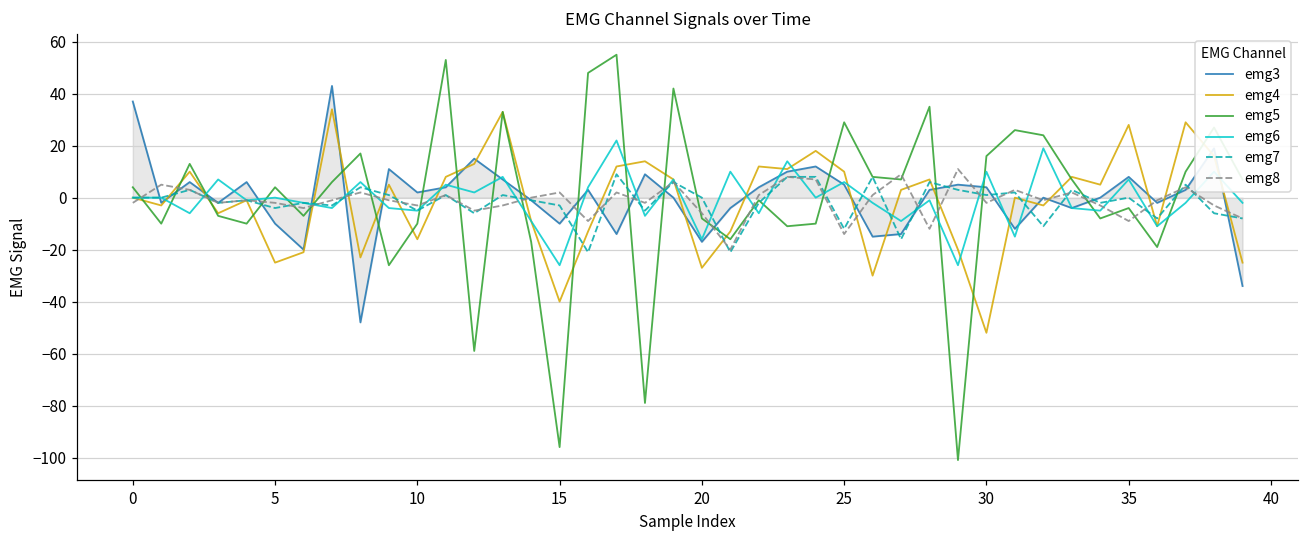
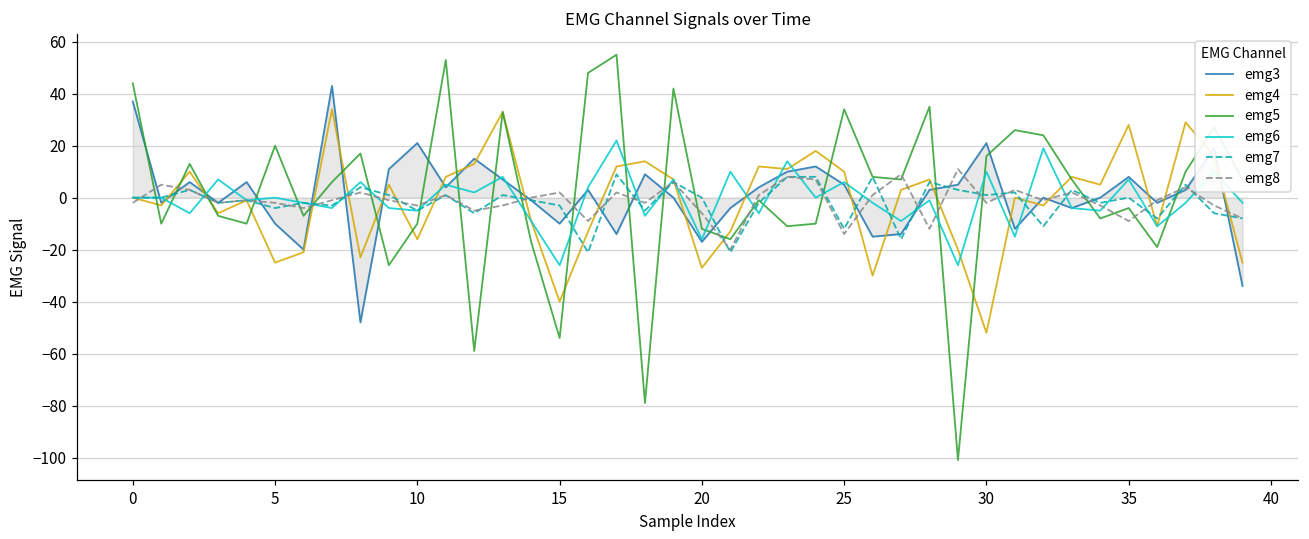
  {
    "emg3": {
      "5": -10,
-     "10": 2,
+     "10": 21,
      "15": -10,
-     "30": 4
+     "30": 21
    },
    "emg4": {
      "5": -25,
      "10": -16,
      "15": -40,
      "20": -27,
      "25": 10,
      "30": -52,
      "35": 28
    },
    "emg5": {
-     "0": 4,
-     "5": 4,
+     "0": 44,
+     "5": 20,
      "10": -10,
-     "15": -96,
-     "20": -8,
-     "25": 29,
+     "15": -54,
+     "20": -12,
+     "25": 34,
      "30": 16,
      "35": -4
    }
  }
